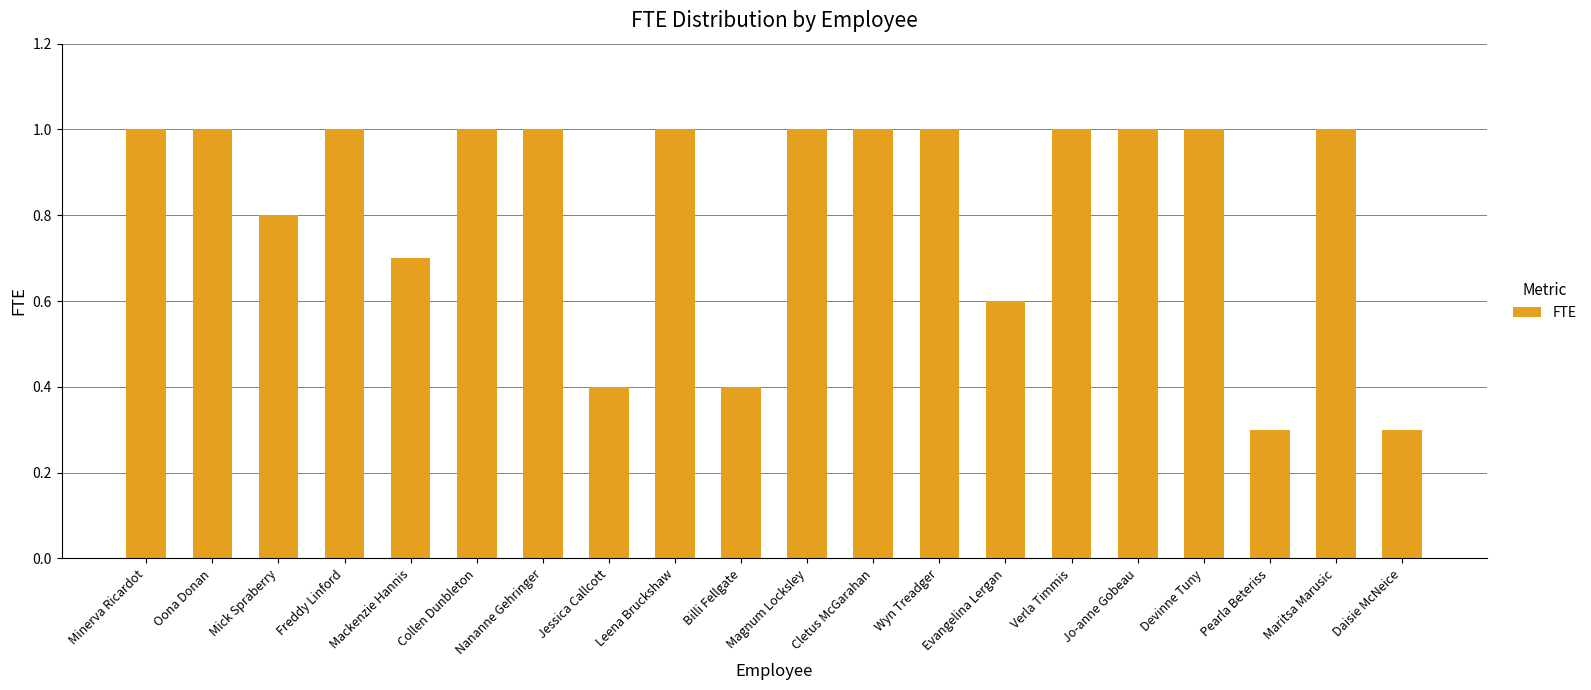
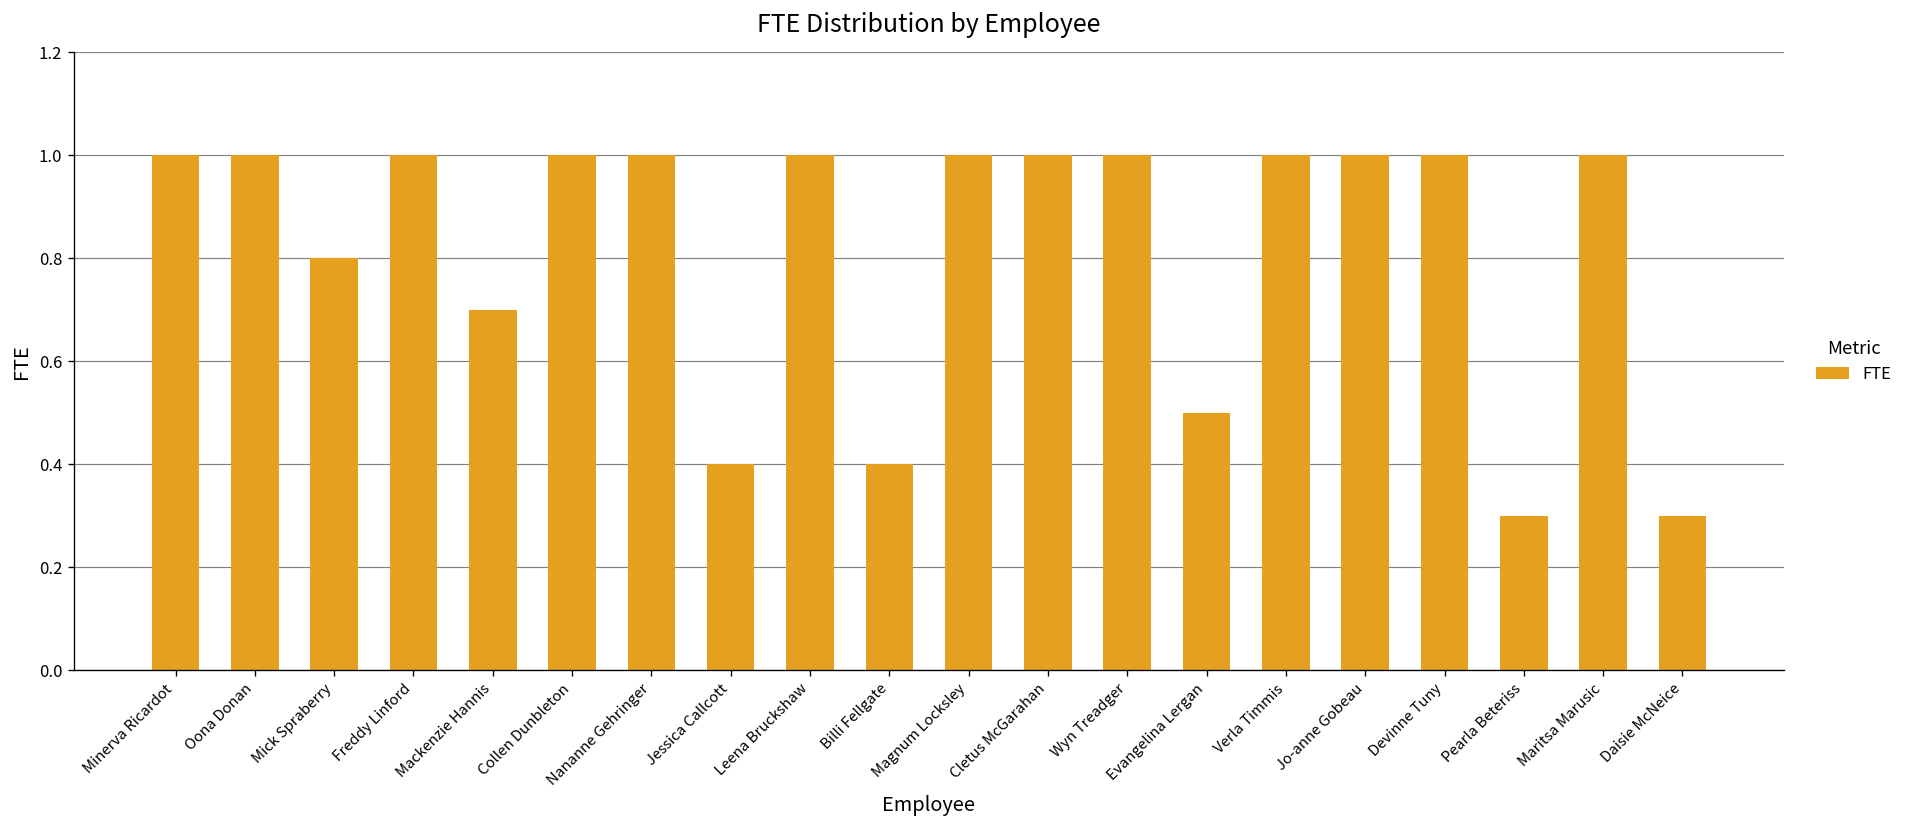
  {
    "Minerva Ricardot": 1.0,
    "Oona Donan": 1.0,
    "Mick Spraberry": 0.8,
    "Freddy Linford": 1.0,
    "Mackenzie Hannis": 0.7,
    "Collen Dunbleton": 1.0,
    "Nananne Gehringer": 1.0,
    "Jessica Callcott": 0.4,
    "Leena Bruckshaw": 1.0,
    "Billi Fellgate": 0.4,
    "Magnum Locksley": 1.0,
    "Cletus McGarahan": 1.0,
    "Wyn Treadger": 1.0,
-   "Evangelina Lergan": 0.6,
+   "Evangelina Lergan": 0.5,
    "Verla Timmis": 1.0,
    "Jo-anne Gobeau": 1.0,
    "Devinne Tuny": 1.0,
    "Pearla Beteriss": 0.3,
    "Maritsa Marusic": 1.0,
    "Daisie McNeice": 0.3
  }
